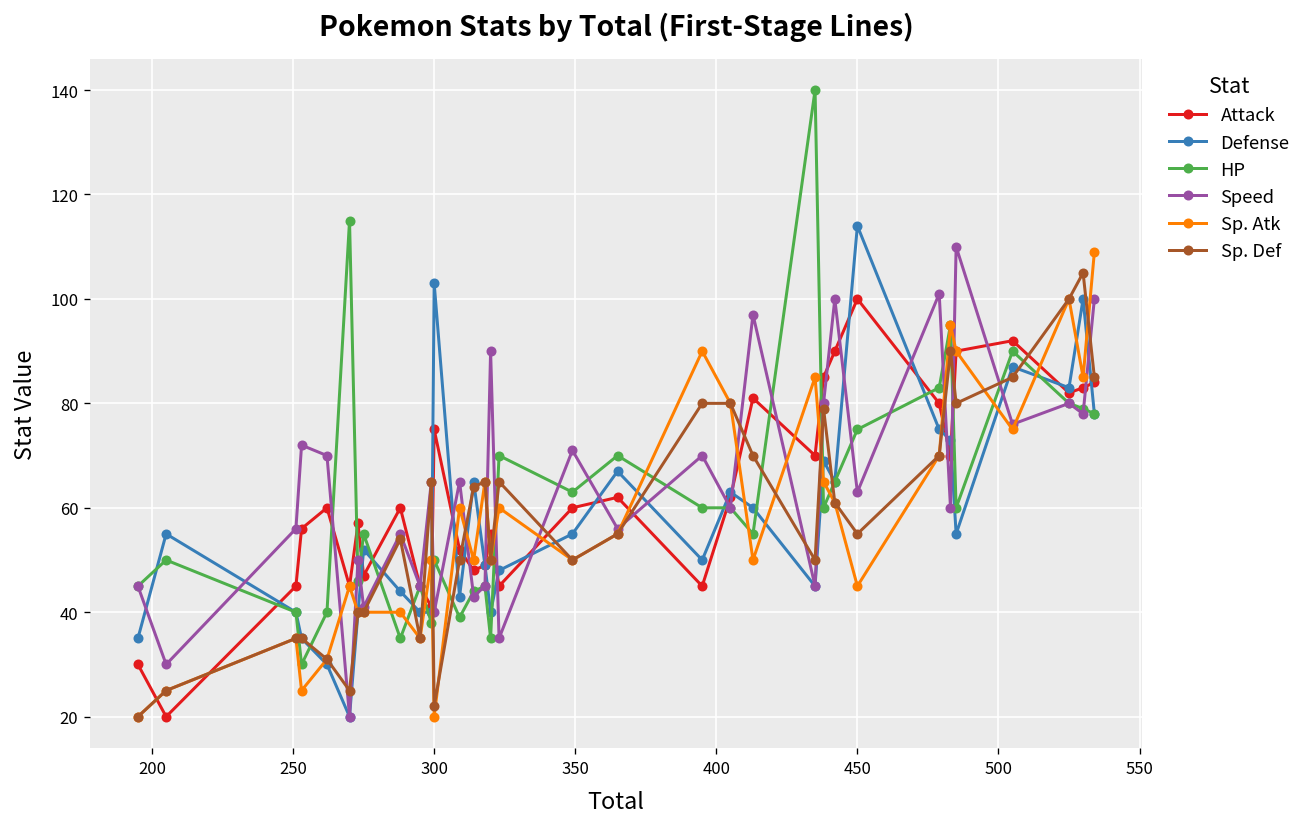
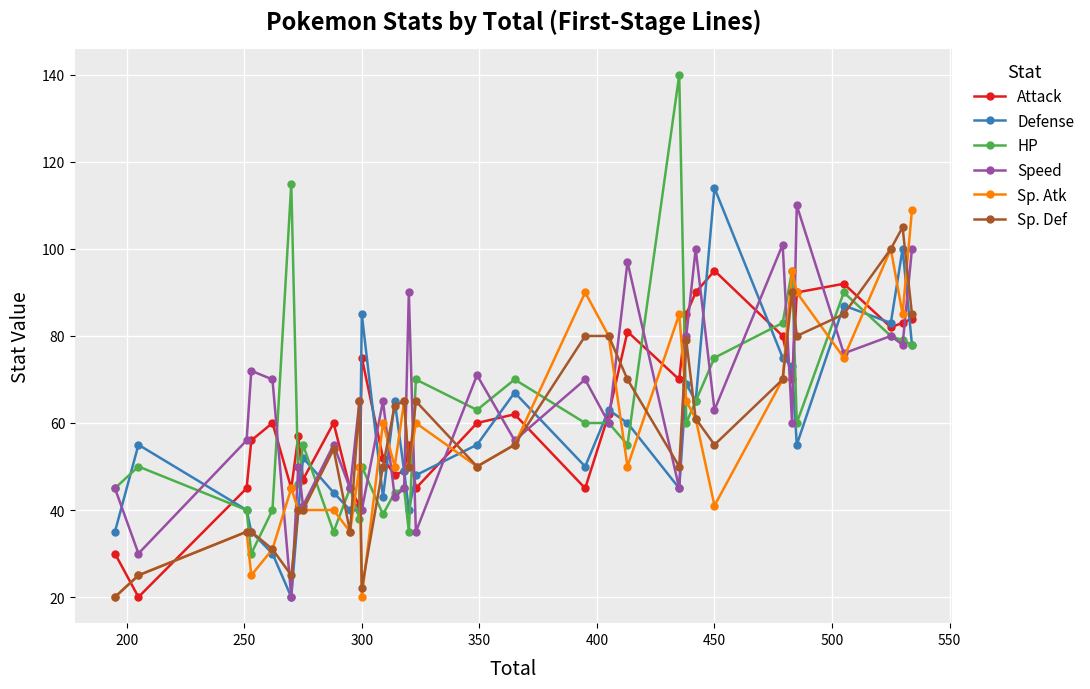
  {
    "Attack": {
      "300": 75,
-     "450": 100
+     "450": 95
    },
    "Defense": {
-     "300": 103,
+     "300": 85,
      "450": 114
    },
    "HP": {
      "450": 75
    },
    "Speed": {
      "450": 63
    },
    "Sp. Atk": {
      "300": 20,
-     "450": 45
+     "450": 41
    },
    "Sp. Def": {
      "300": 22,
      "450": 55
    }
  }
